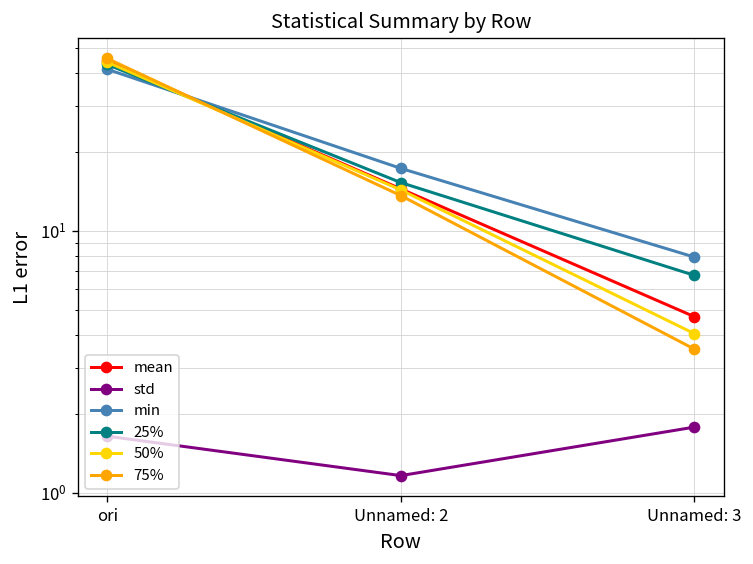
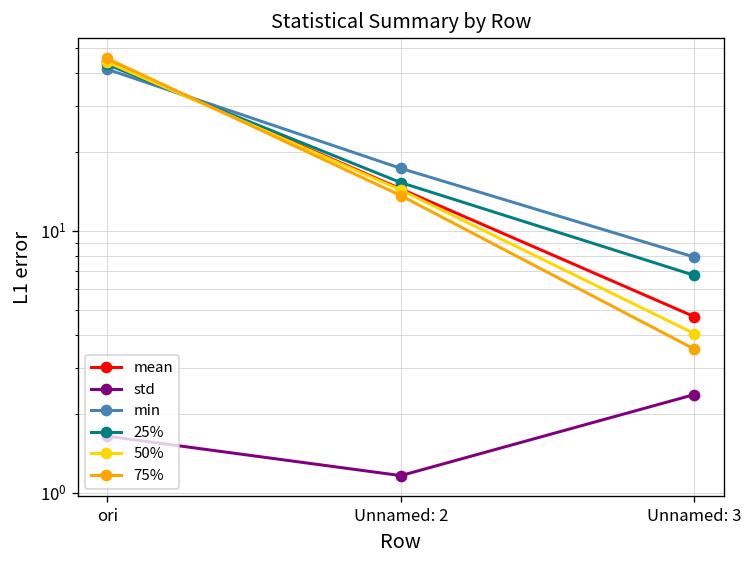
  {
    "mean": {
      "Unnamed: 3": 4.7
    },
    "std": {
      "Unnamed: 2": 1.2,
-     "Unnamed: 3": 1.8
+     "Unnamed: 3": 2.4
    },
    "min": {
      "ori": 41,
      "Unnamed: 2": 17,
      "Unnamed: 3": 7.9
    },
    "25%": {
      "Unnamed: 2": 15,
      "Unnamed: 3": 6.8
    }
  }
